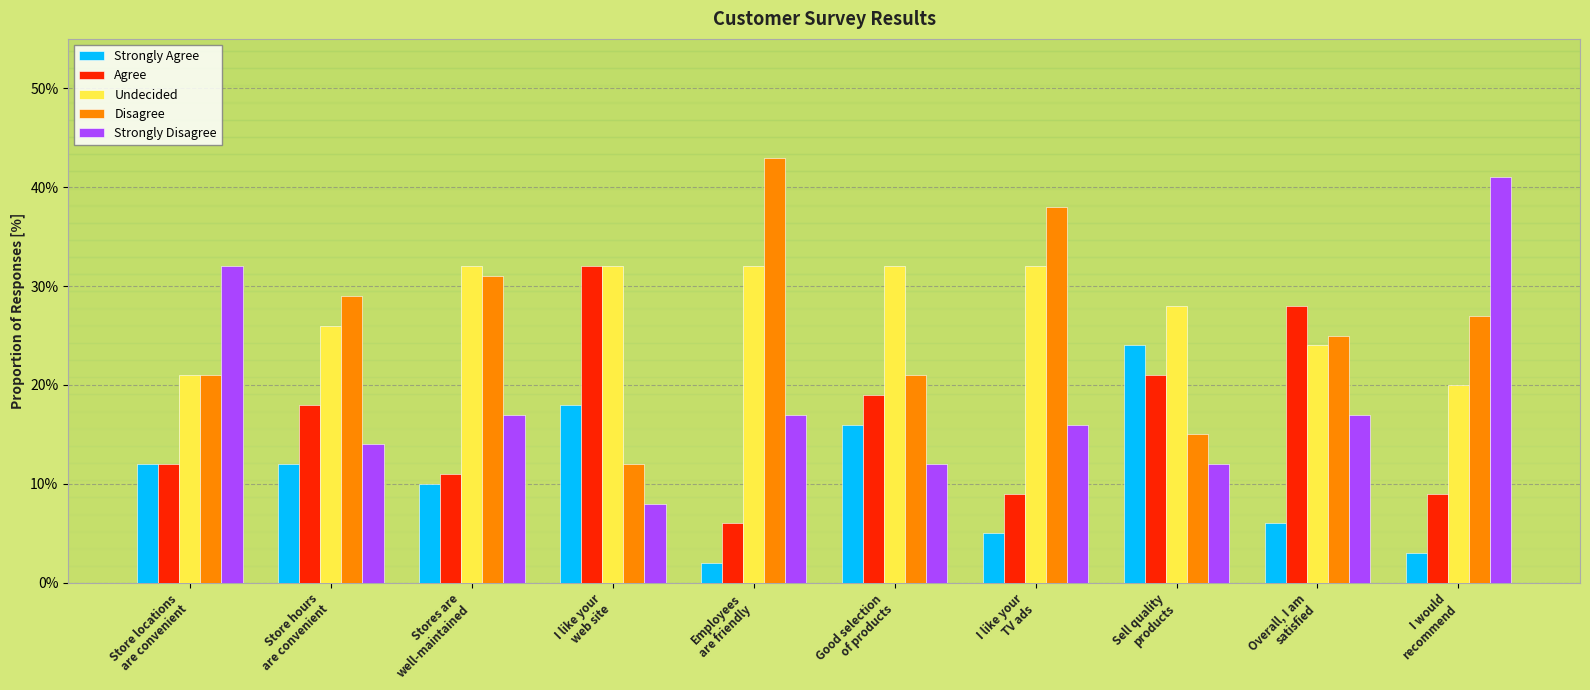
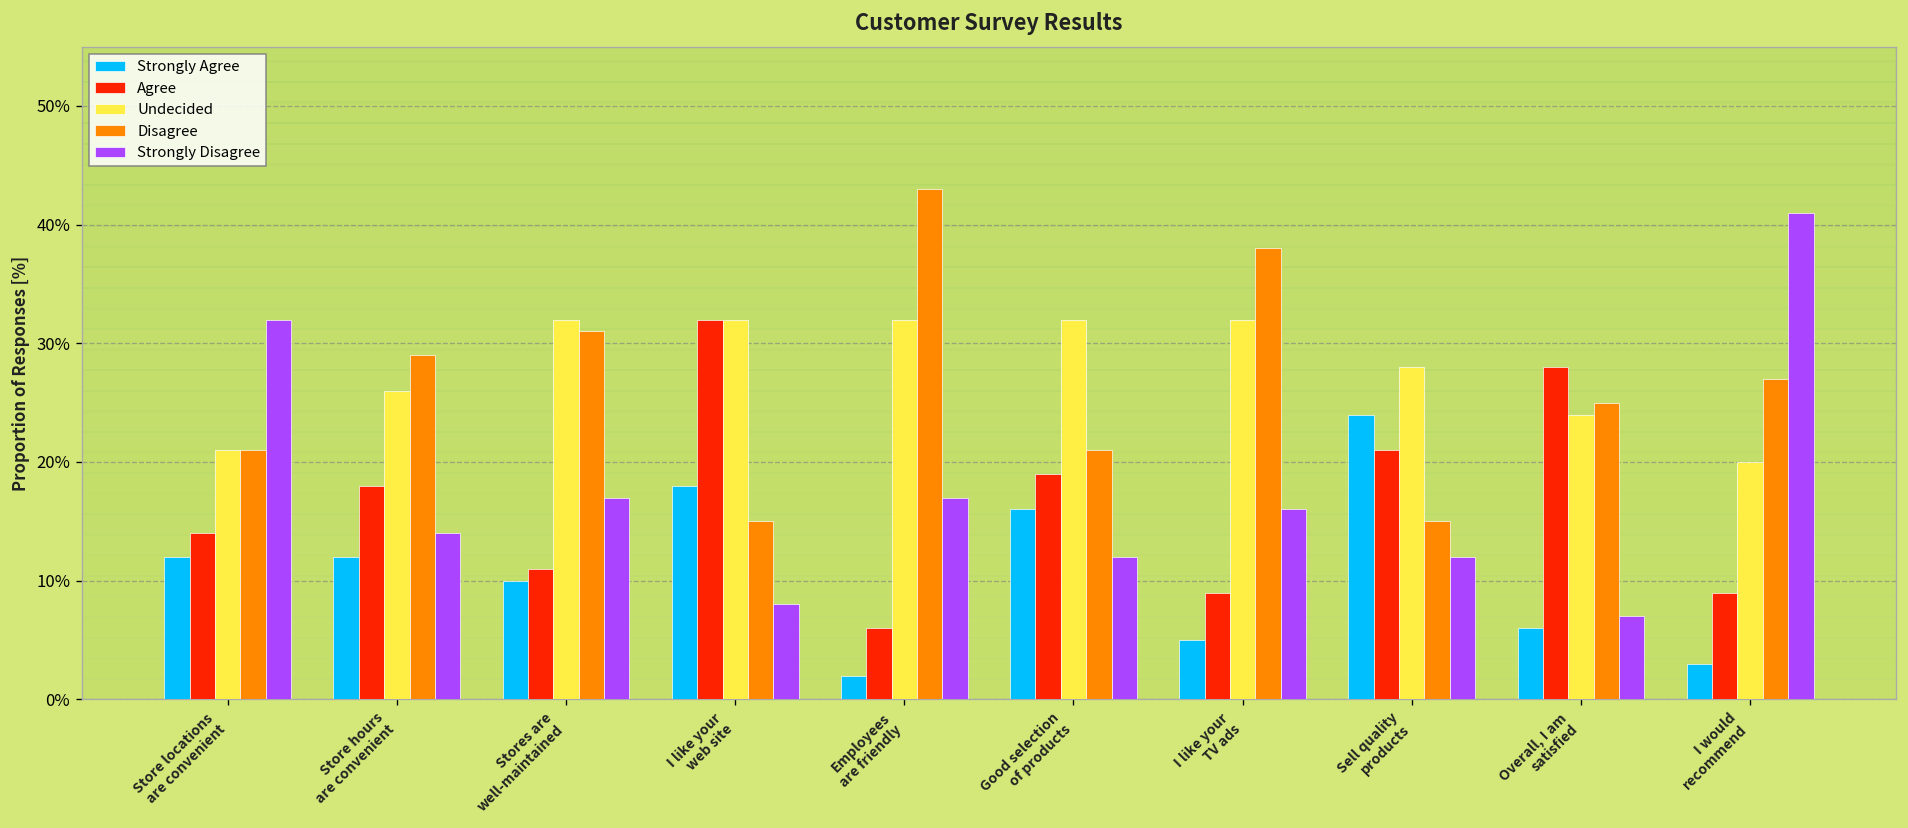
  {
    "Strongly Agree": {
      "Store locations are convenient": "12%",
      "Store hours are convenient": "12%",
      "Stores are well-maintained": "10%",
      "I like your web site": "18%",
      "Employees are friendly": "2%",
      "Good selection of products": "16%",
      "I like your TV ads": "5%",
      "Sell quality products": "24%",
      "Overall, I am satisfied": "6%",
      "I would recommend": "3%"
    },
    "Agree": {
-     "Store locations are convenient": "12%",
+     "Store locations are convenient": "14%",
      "Store hours are convenient": "18%",
      "Stores are well-maintained": "11%",
      "I like your web site": "32%",
      "Employees are friendly": "6%",
      "Good selection of products": "19%",
      "I like your TV ads": "9%",
      "Sell quality products": "21%",
      "Overall, I am satisfied": "28%",
      "I would recommend": "9%"
    },
    "Undecided": {
      "Store locations are convenient": "21%",
      "Store hours are convenient": "26%",
      "Stores are well-maintained": "32%",
      "I like your web site": "32%",
      "Employees are friendly": "32%",
      "Good selection of products": "32%",
      "I like your TV ads": "32%",
      "Sell quality products": "28%",
      "Overall, I am satisfied": "24%",
      "I would recommend": "20%"
    },
    "Disagree": {
      "Store locations are convenient": "21%",
      "Store hours are convenient": "29%",
      "Stores are well-maintained": "31%",
-     "I like your web site": "12%",
+     "I like your web site": "15%",
      "Employees are friendly": "43%",
      "Good selection of products": "21%",
      "I like your TV ads": "38%",
      "Sell quality products": "15%",
      "Overall, I am satisfied": "25%",
      "I would recommend": "27%"
    },
    "Strongly Disagree": {
      "Store locations are convenient": "32%",
      "Store hours are convenient": "14%",
      "Stores are well-maintained": "17%",
      "I like your web site": "8%",
      "Employees are friendly": "17%",
      "Good selection of products": "12%",
      "I like your TV ads": "16%",
      "Sell quality products": "12%",
-     "Overall, I am satisfied": "17%",
+     "Overall, I am satisfied": "7%",
      "I would recommend": "41%"
    }
  }
